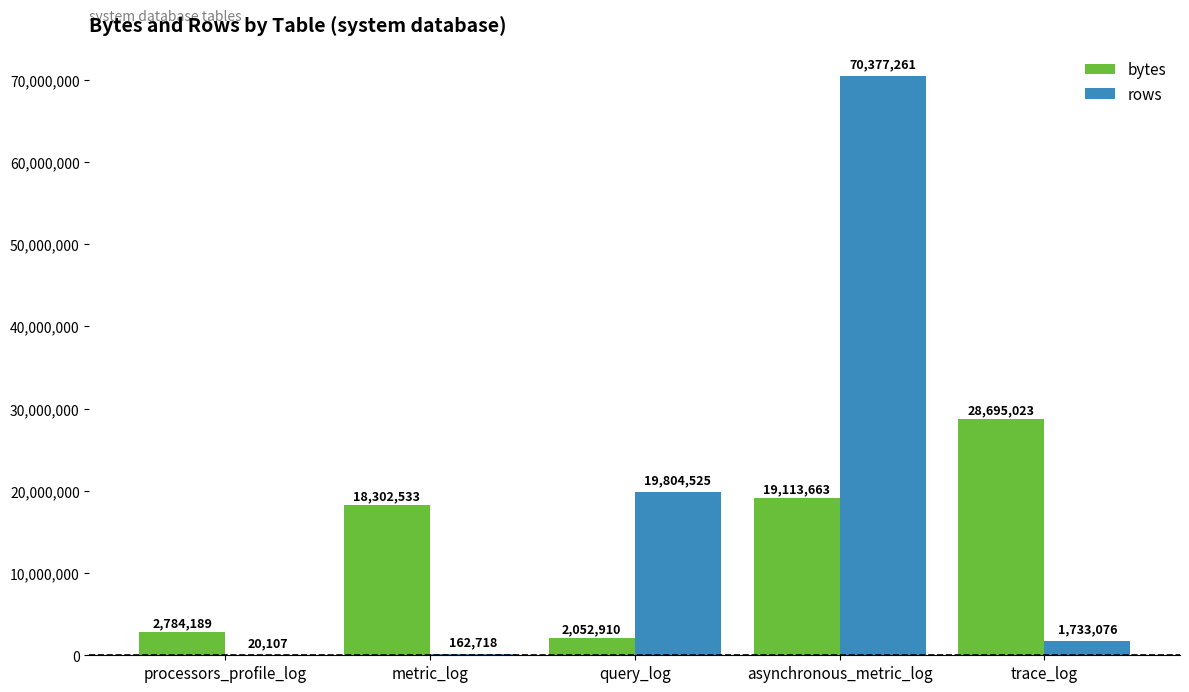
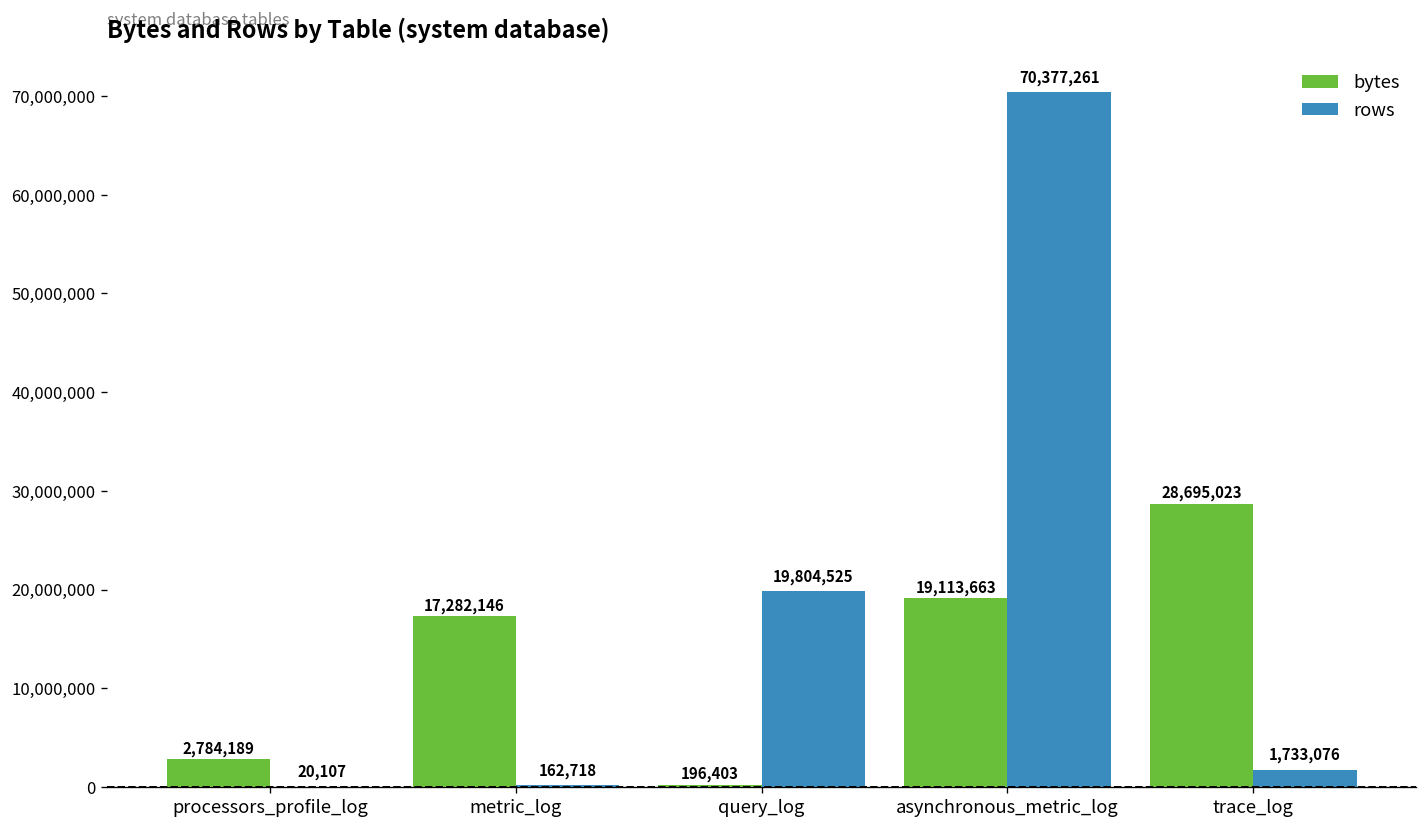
  {
    "bytes": {
      "processors_profile_log": "2,784,189",
-     "metric_log": "18,302,533",
-     "query_log": "2,052,910",
+     "metric_log": "17,282,146",
+     "query_log": "196,403",
      "asynchronous_metric_log": "19,113,663",
      "trace_log": "28,695,023"
    },
    "rows": {
      "processors_profile_log": "20,107",
      "metric_log": "162,718",
      "query_log": "19,804,525",
      "asynchronous_metric_log": "70,377,261",
      "trace_log": "1,733,076"
    }
  }
